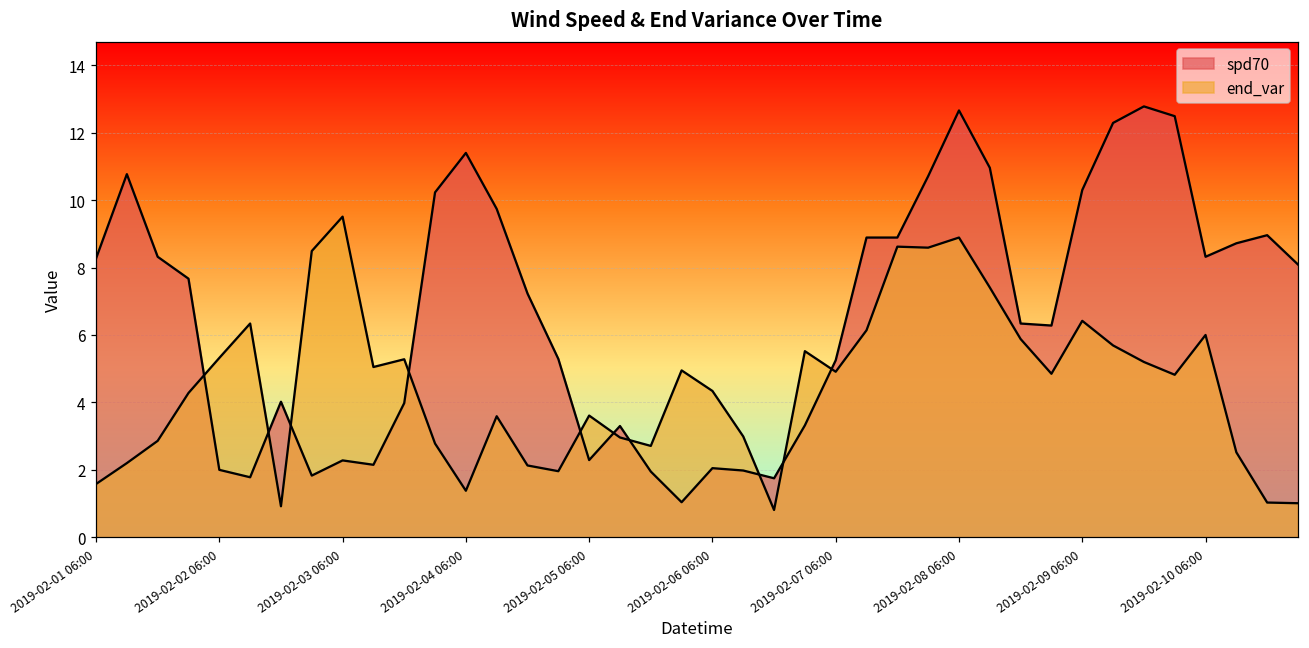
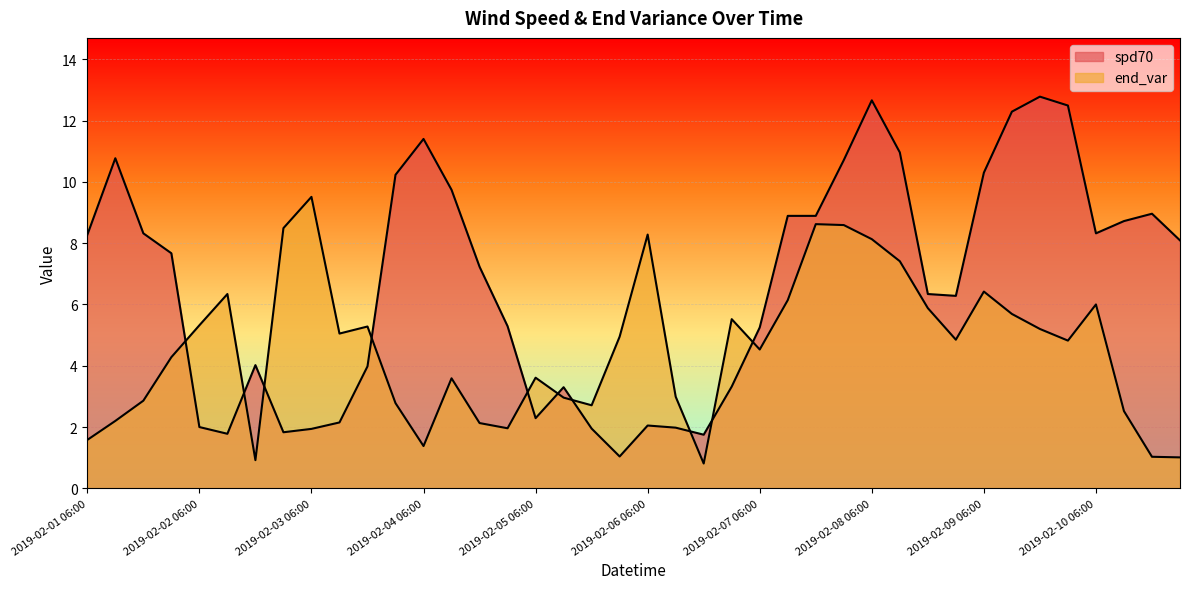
  {
    "spd70": {
      "2019-02-01 06:00": 8.3,
      "2019-02-02 06:00": 2.0,
-     "2019-02-03 06:00": 2.3,
+     "2019-02-03 06:00": 1.9,
      "2019-02-04 06:00": 11.4,
      "2019-02-05 06:00": 2.3,
      "2019-02-06 06:00": 2.1,
      "2019-02-07 06:00": 5.3,
      "2019-02-08 06:00": 12.7,
      "2019-02-09 06:00": 10.3,
      "2019-02-10 06:00": 8.3
    },
    "end_var": {
      "2019-02-01 06:00": 1.6,
      "2019-02-02 06:00": 5.3,
      "2019-02-03 06:00": 9.5,
      "2019-02-04 06:00": 1.4,
      "2019-02-05 06:00": 3.6,
-     "2019-02-06 06:00": 4.3,
-     "2019-02-07 06:00": 4.9,
-     "2019-02-08 06:00": 8.9,
+     "2019-02-06 06:00": 8.3,
+     "2019-02-07 06:00": 4.5,
+     "2019-02-08 06:00": 8.1,
      "2019-02-09 06:00": 6.4,
      "2019-02-10 06:00": 6.0
    }
  }
